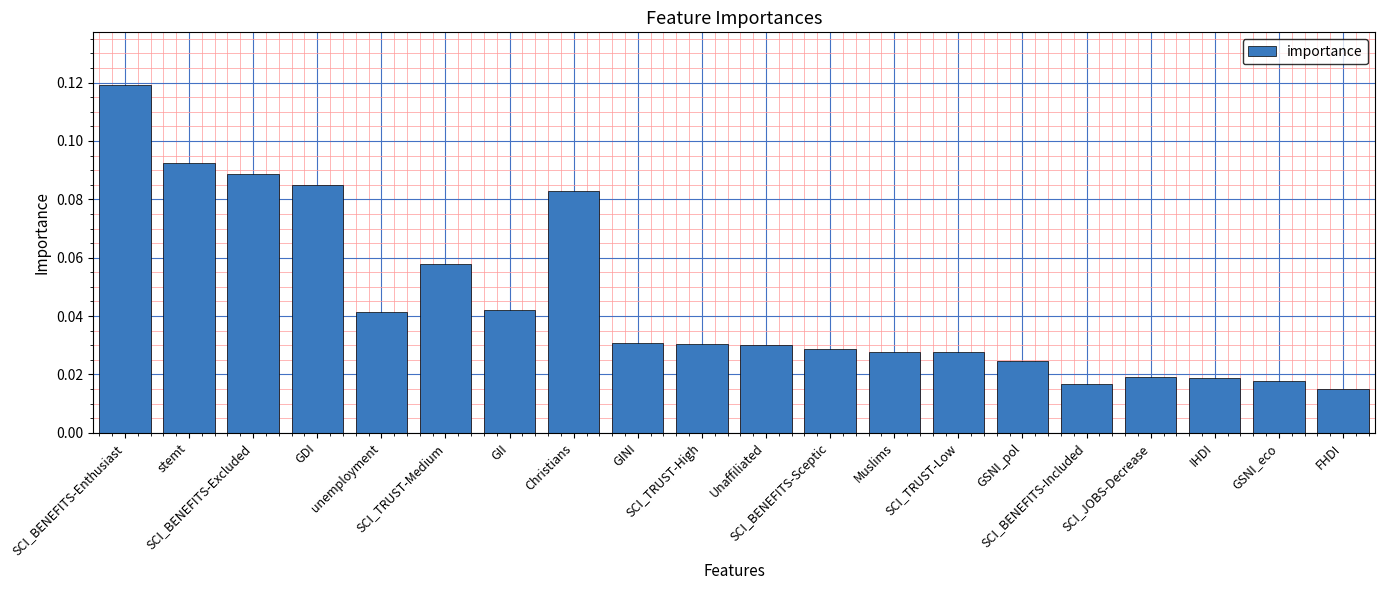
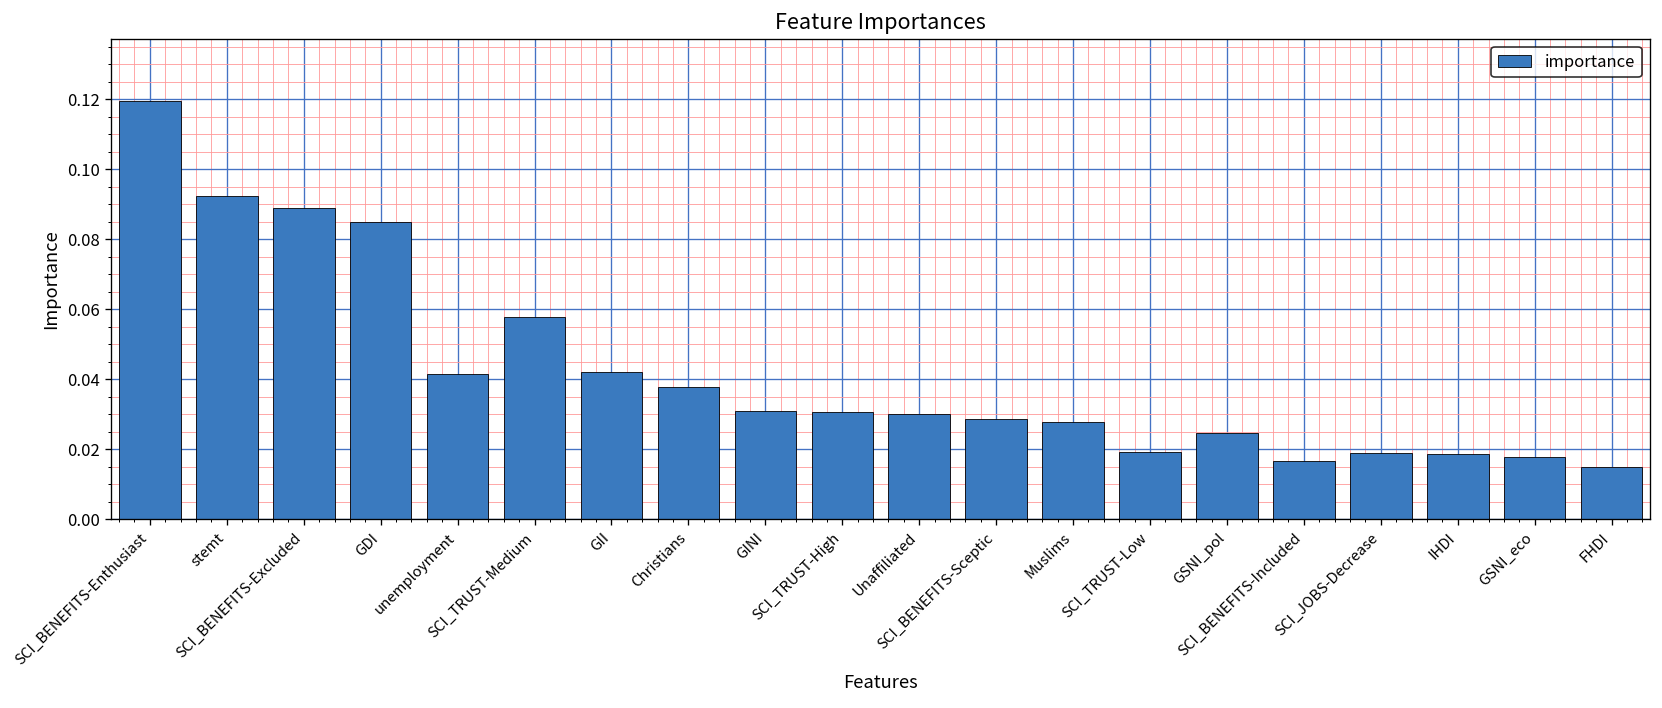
  {
    "SCI_BENEFITS-Enthusiast": 0.119,
    "stemt": 0.092,
    "SCI_BENEFITS-Excluded": 0.089,
    "GDI": 0.085,
    "unemployment": 0.042,
    "SCI_TRUST-Medium": 0.058,
    "GII": 0.042,
-   "Christians": 0.083,
+   "Christians": 0.038,
    "GINI": 0.031,
    "SCI_TRUST-High": 0.031,
    "Unaffiliated": 0.030,
    "SCI_BENEFITS-Sceptic": 0.029,
    "Muslims": 0.028,
-   "SCI_TRUST-Low": 0.028,
+   "SCI_TRUST-Low": 0.019,
    "GSNI_pol": 0.025,
    "SCI_BENEFITS-Included": 0.017,
    "SCI_JOBS-Decrease": 0.019,
    "IHDI": 0.019,
    "GSNI_eco": 0.018,
    "FHDI": 0.015
  }
